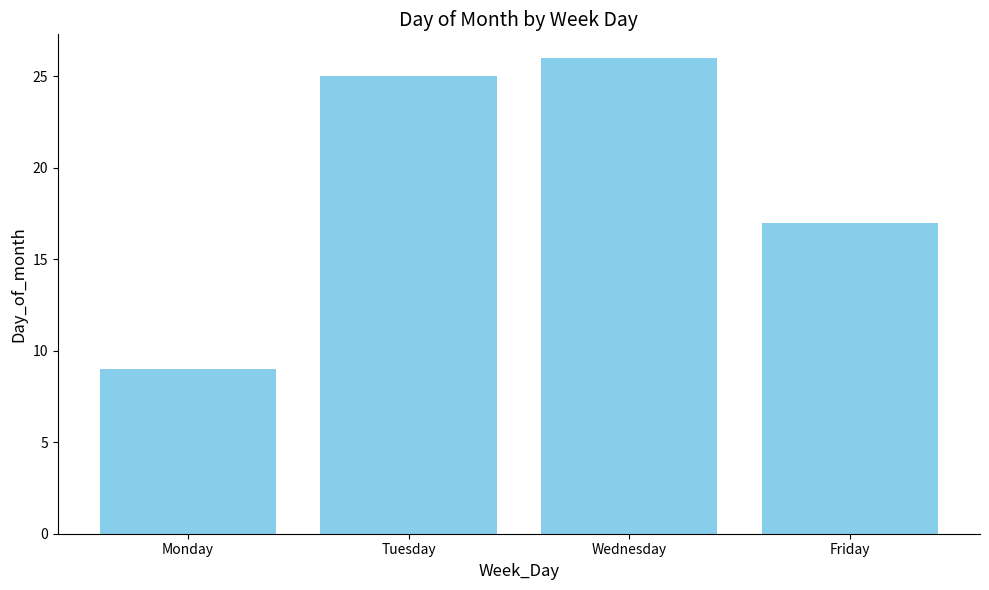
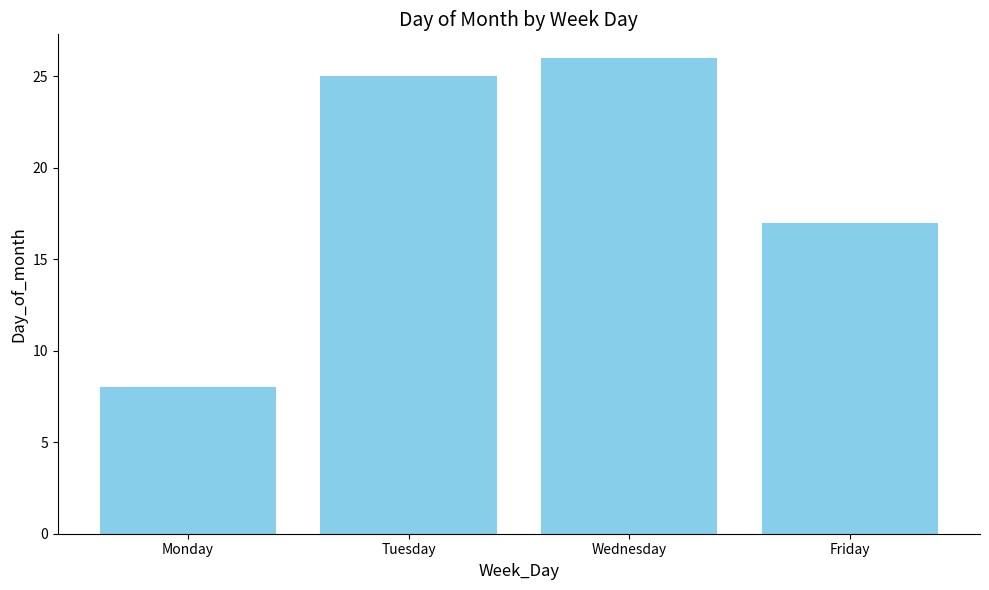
  {
-   "Monday": 9,
+   "Monday": 8,
    "Tuesday": 25,
    "Wednesday": 26,
    "Friday": 17
  }
